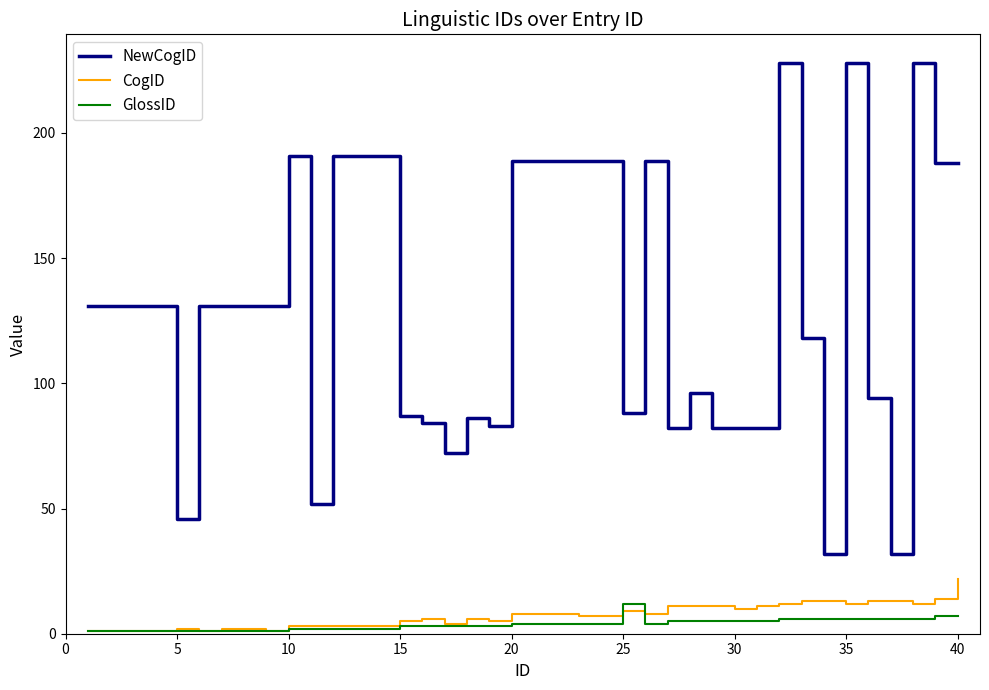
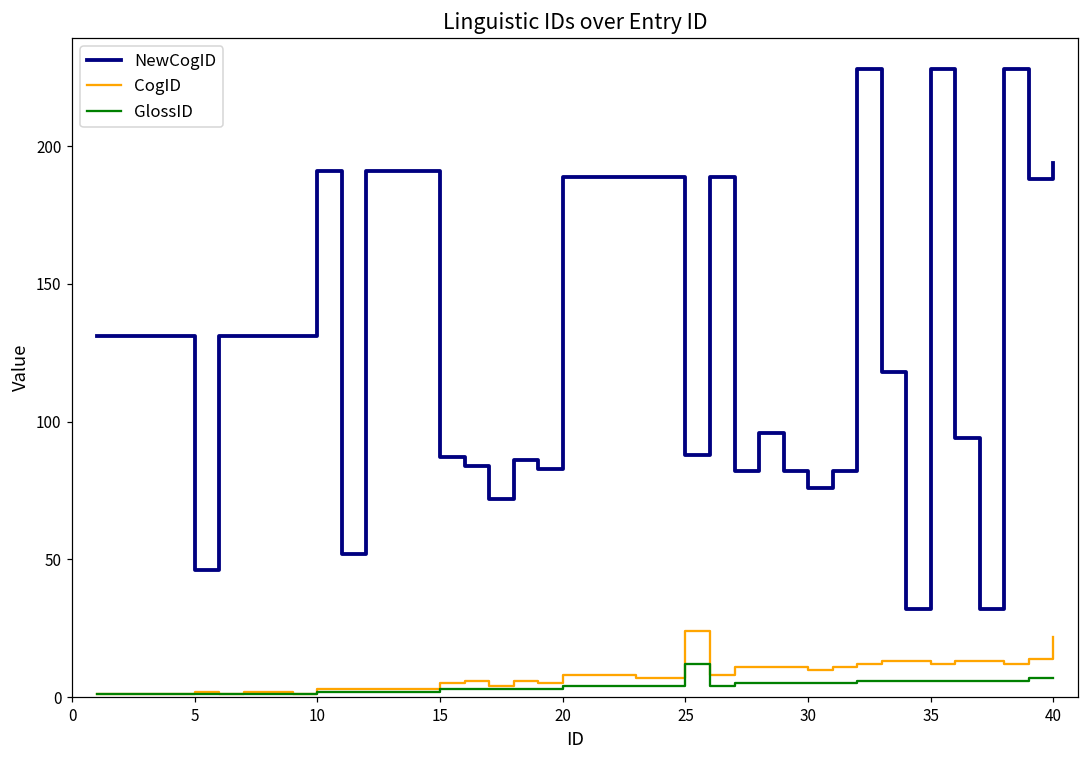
  {
    "NewCogID": {
      "5": 46,
      "10": 191,
      "15": 87,
      "20": 189,
      "25": 88,
-     "30": 82,
+     "30": 76,
      "35": 228,
-     "40": 188
+     "40": 194
    },
    "CogID": {
      "15": 5,
      "20": 8,
-     "25": 9,
+     "25": 24,
      "30": 10,
      "35": 12,
      "40": 22
    },
    "GlossID": {
      "15": 3,
      "20": 4,
      "25": 12,
      "30": 5,
      "35": 6,
      "40": 7
    }
  }
